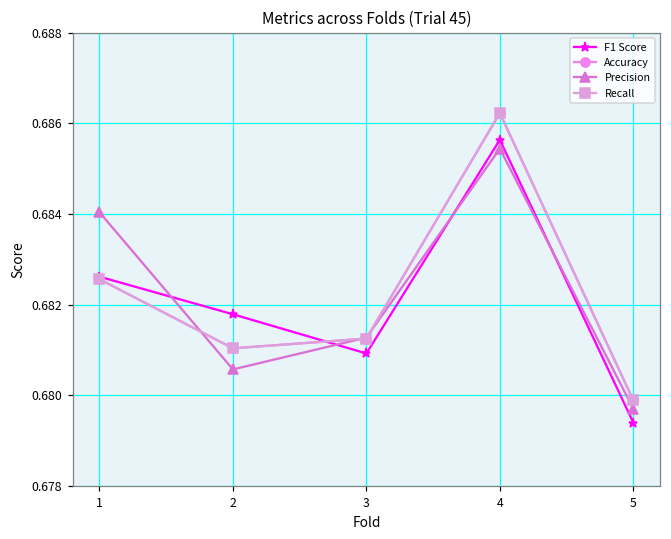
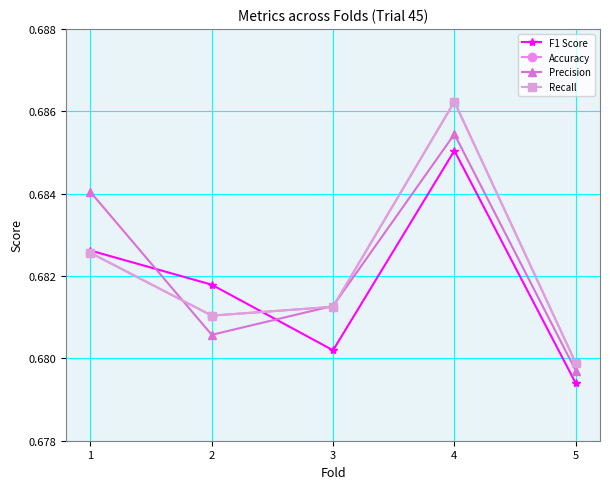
  {
    "F1 Score": {
      "2": 0.6818,
-     "3": 0.6809,
-     "4": 0.6856,
+     "3": 0.6802,
+     "4": 0.6850,
      "5": 0.6794
    }
  }
